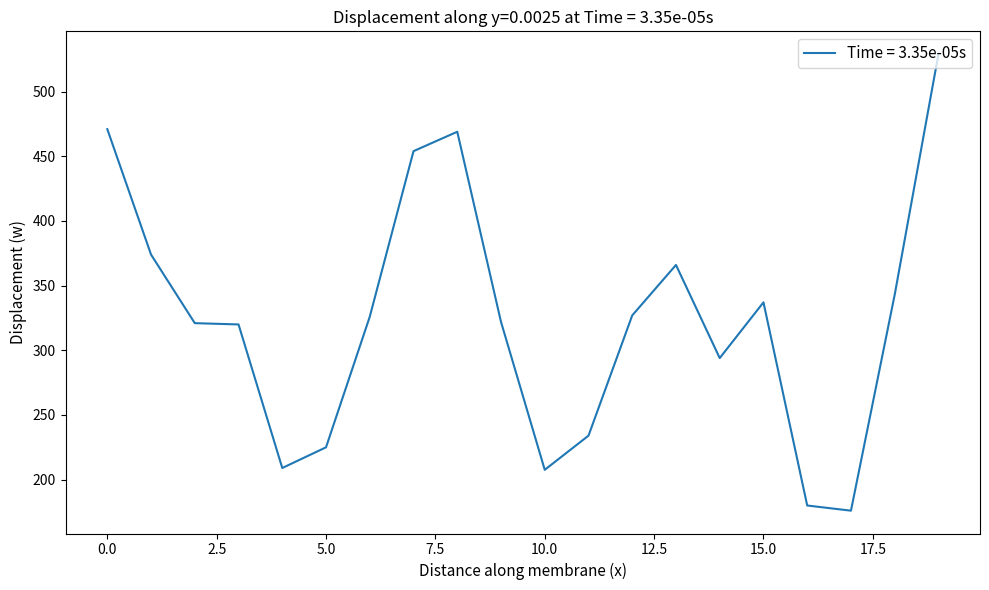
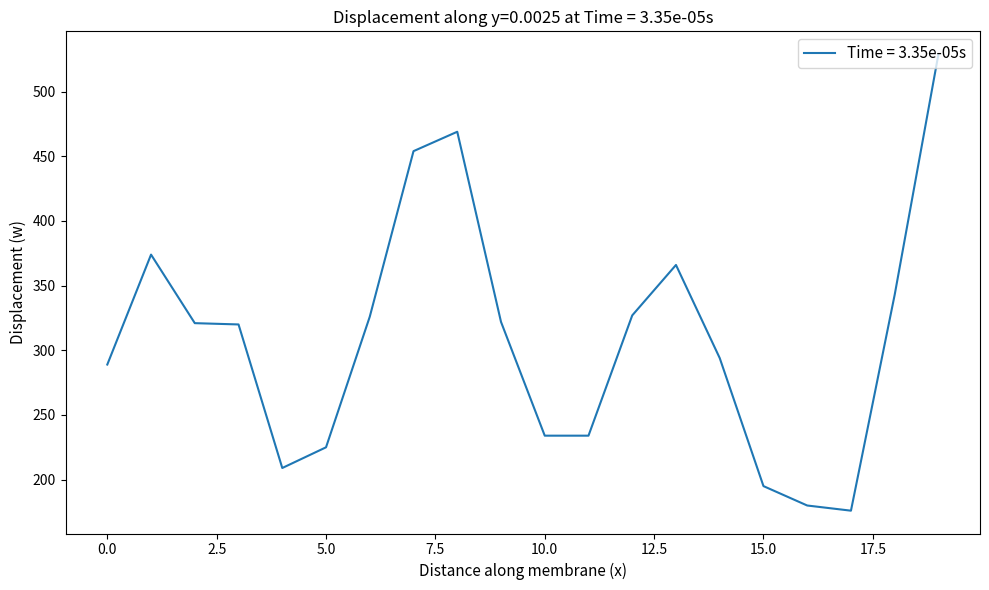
  {
-   "0.0": 471,
+   "0.0": 289,
    "5.0": 225,
-   "10.0": 208,
-   "15.0": 337
+   "10.0": 234,
+   "15.0": 195
  }
